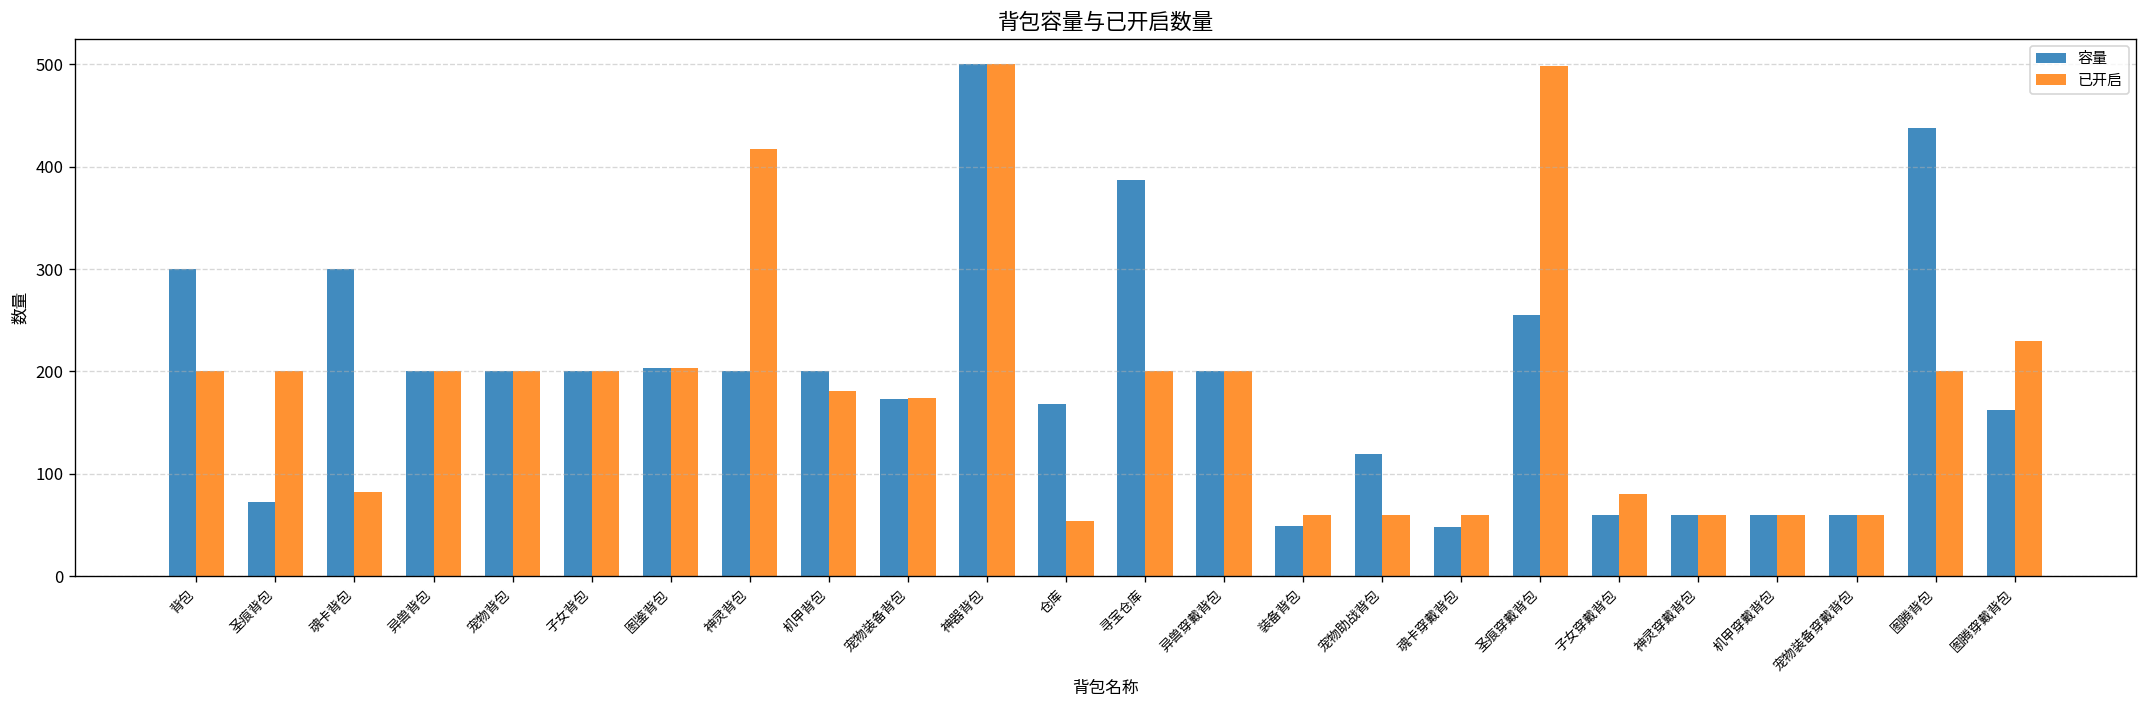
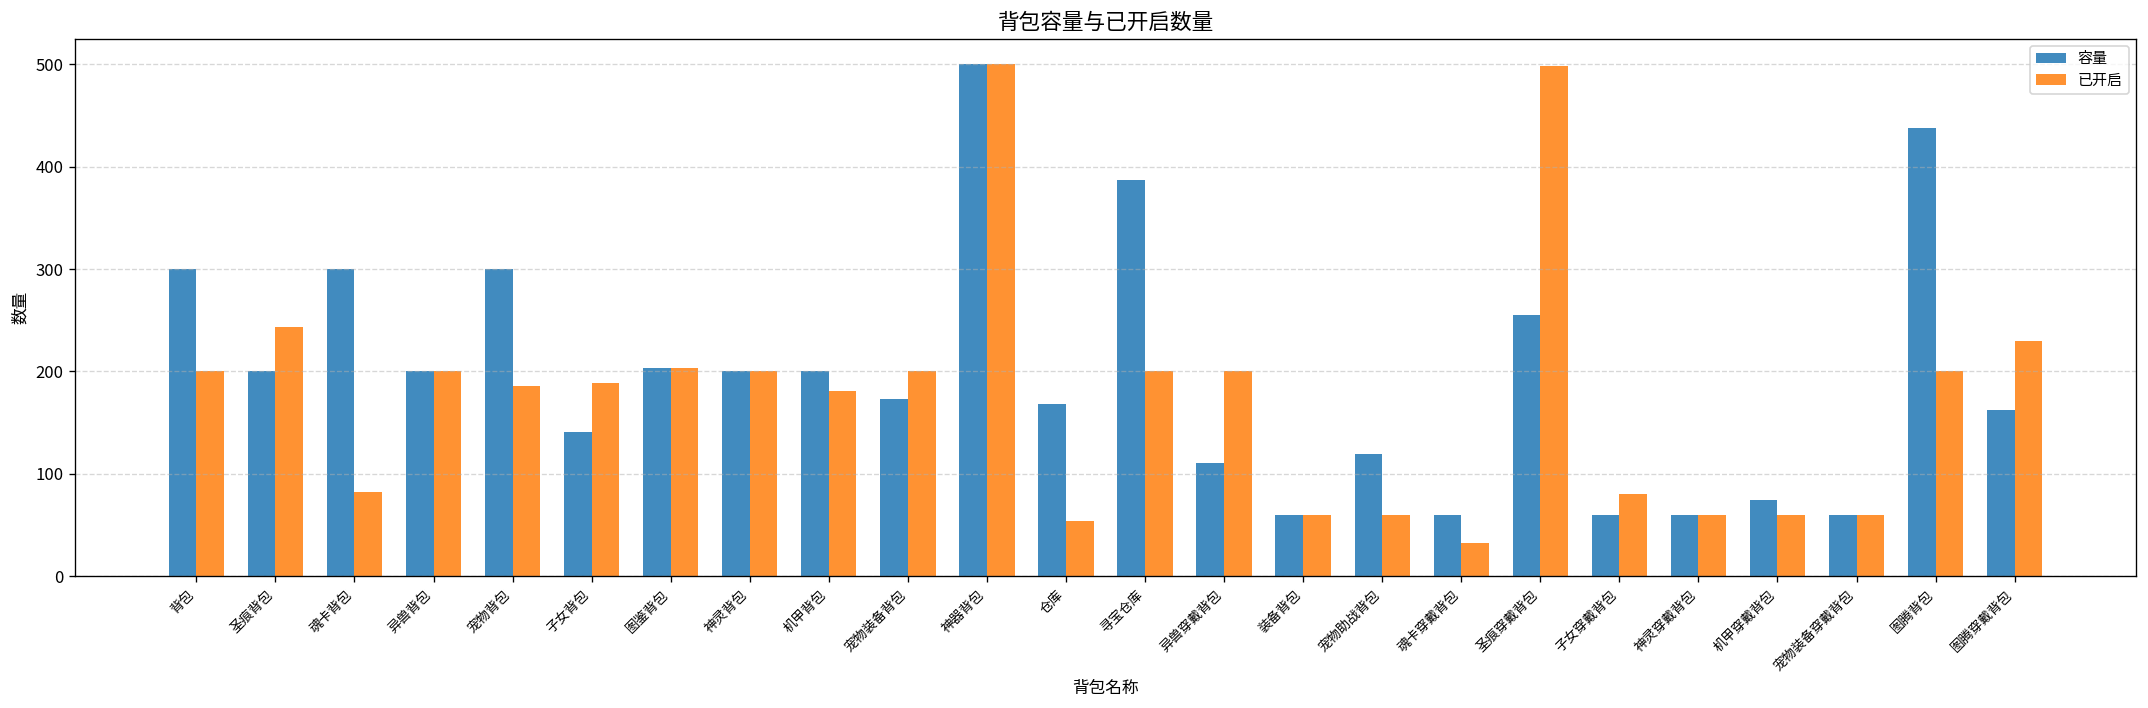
  {
    "容量": {
      "背包": 300,
-     "圣痕背包": 70,
+     "圣痕背包": 200,
      "魂卡背包": 300,
      "异兽背包": 200,
-     "宠物背包": 200,
-     "子女背包": 200,
+     "宠物背包": 300,
+     "子女背包": 140,
      "图鉴背包": 200,
      "神灵背包": 200,
      "机甲背包": 200,
      "宠物装备背包": 170,
      "神器背包": 500,
      "仓库": 170,
      "寻宝仓库": 390,
-     "异兽穿戴背包": 200,
-     "装备背包": 50,
+     "异兽穿戴背包": 110,
+     "装备背包": 60,
      "宠物助战背包": 120,
-     "魂卡穿戴背包": 50,
+     "魂卡穿戴背包": 60,
      "圣痕穿戴背包": 260,
      "子女穿戴背包": 60,
      "神灵穿戴背包": 60,
-     "机甲穿戴背包": 60,
+     "机甲穿戴背包": 70,
      "宠物装备穿戴背包": 60,
      "图腾背包": 440,
      "图腾穿戴背包": 160
    },
    "已开启": {
      "背包": 200,
-     "圣痕背包": 200,
+     "圣痕背包": 240,
      "魂卡背包": 80,
      "异兽背包": 200,
-     "宠物背包": 200,
-     "子女背包": 200,
+     "宠物背包": 190,
+     "子女背包": 190,
      "图鉴背包": 200,
-     "神灵背包": 420,
+     "神灵背包": 200,
      "机甲背包": 180,
-     "宠物装备背包": 170,
+     "宠物装备背包": 200,
      "神器背包": 500,
      "仓库": 50,
      "寻宝仓库": 200,
      "异兽穿戴背包": 200,
      "装备背包": 60,
      "宠物助战背包": 60,
-     "魂卡穿戴背包": 60,
+     "魂卡穿戴背包": 30,
      "圣痕穿戴背包": 500,
      "子女穿戴背包": 80,
      "神灵穿戴背包": 60,
      "机甲穿戴背包": 60,
      "宠物装备穿戴背包": 60,
      "图腾背包": 200,
      "图腾穿戴背包": 230
    }
  }
